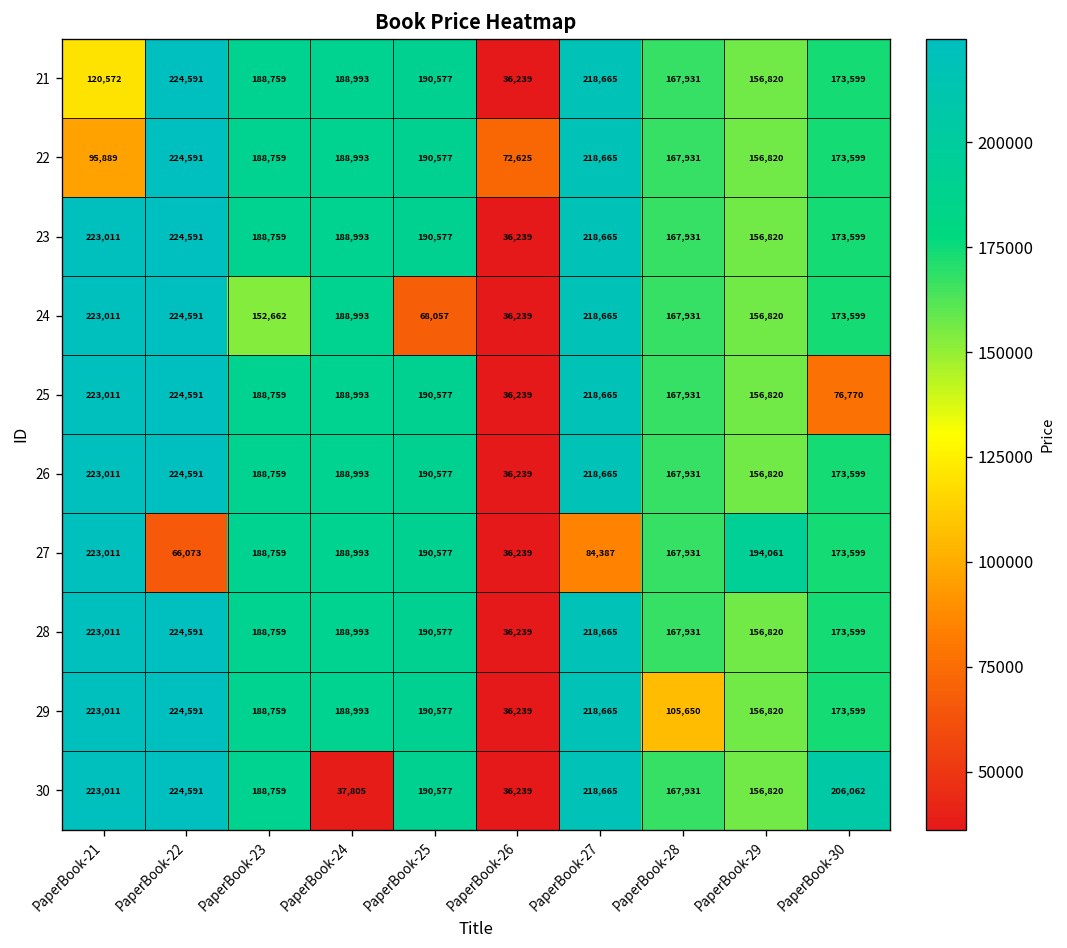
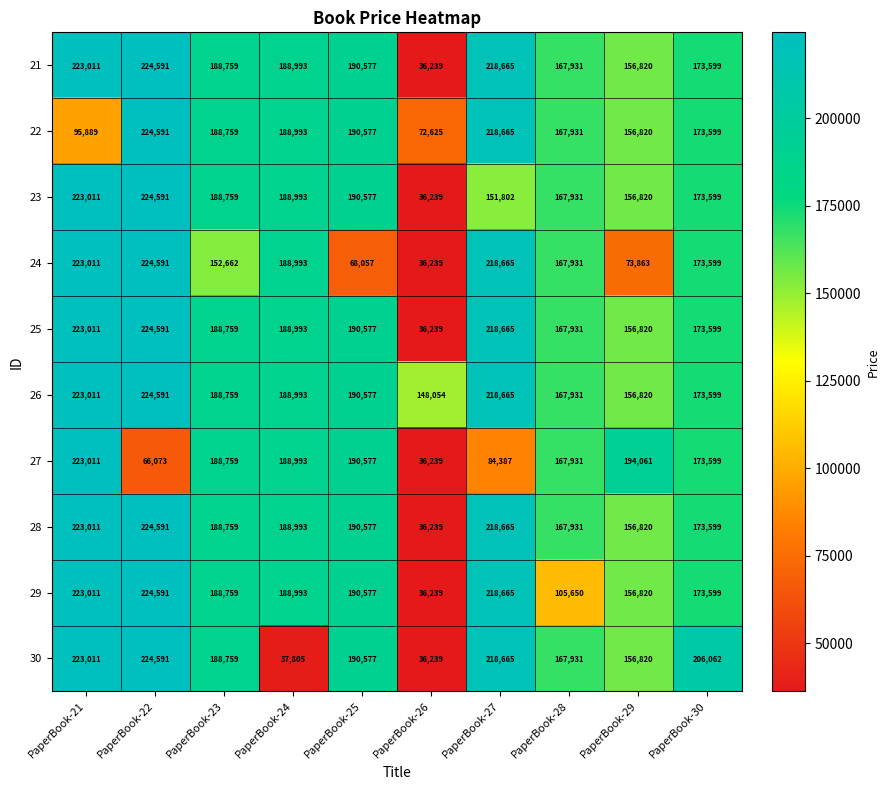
  {
    "21": {
-     "PaperBook-21": "120,572",
+     "PaperBook-21": "223,011",
      "PaperBook-22": "224,591",
      "PaperBook-23": "188,759",
      "PaperBook-24": "188,993",
      "PaperBook-25": "190,577",
      "PaperBook-26": "36,239",
      "PaperBook-27": "218,665",
      "PaperBook-28": "167,931",
      "PaperBook-29": "156,820",
      "PaperBook-30": "173,599"
    },
    "22": {
      "PaperBook-21": "95,889",
      "PaperBook-22": "224,591",
      "PaperBook-23": "188,759",
      "PaperBook-24": "188,993",
      "PaperBook-25": "190,577",
      "PaperBook-26": "72,625",
      "PaperBook-27": "218,665",
      "PaperBook-28": "167,931",
      "PaperBook-29": "156,820",
      "PaperBook-30": "173,599"
    },
    "23": {
      "PaperBook-21": "223,011",
      "PaperBook-22": "224,591",
      "PaperBook-23": "188,759",
      "PaperBook-24": "188,993",
      "PaperBook-25": "190,577",
      "PaperBook-26": "36,239",
-     "PaperBook-27": "218,665",
+     "PaperBook-27": "151,802",
      "PaperBook-28": "167,931",
      "PaperBook-29": "156,820",
      "PaperBook-30": "173,599"
    },
    "24": {
      "PaperBook-21": "223,011",
      "PaperBook-22": "224,591",
      "PaperBook-23": "152,662",
      "PaperBook-24": "188,993",
      "PaperBook-25": "68,057",
      "PaperBook-26": "36,239",
      "PaperBook-27": "218,665",
      "PaperBook-28": "167,931",
-     "PaperBook-29": "156,820",
+     "PaperBook-29": "73,863",
      "PaperBook-30": "173,599"
    },
    "25": {
      "PaperBook-21": "223,011",
      "PaperBook-22": "224,591",
      "PaperBook-23": "188,759",
      "PaperBook-24": "188,993",
      "PaperBook-25": "190,577",
      "PaperBook-26": "36,239",
      "PaperBook-27": "218,665",
      "PaperBook-28": "167,931",
      "PaperBook-29": "156,820",
-     "PaperBook-30": "76,770"
+     "PaperBook-30": "173,599"
    },
    "26": {
      "PaperBook-21": "223,011",
      "PaperBook-22": "224,591",
      "PaperBook-23": "188,759",
      "PaperBook-24": "188,993",
      "PaperBook-25": "190,577",
-     "PaperBook-26": "36,239",
+     "PaperBook-26": "148,054",
      "PaperBook-27": "218,665",
      "PaperBook-28": "167,931",
      "PaperBook-29": "156,820",
      "PaperBook-30": "173,599"
    },
    "27": {
      "PaperBook-21": "223,011",
      "PaperBook-22": "66,073",
      "PaperBook-23": "188,759",
      "PaperBook-24": "188,993",
      "PaperBook-25": "190,577",
      "PaperBook-26": "36,239",
      "PaperBook-27": "84,387",
      "PaperBook-28": "167,931",
      "PaperBook-29": "194,061",
      "PaperBook-30": "173,599"
    },
    "28": {
      "PaperBook-21": "223,011",
      "PaperBook-22": "224,591",
      "PaperBook-23": "188,759",
      "PaperBook-24": "188,993",
      "PaperBook-25": "190,577",
      "PaperBook-26": "36,239",
      "PaperBook-27": "218,665",
      "PaperBook-28": "167,931",
      "PaperBook-29": "156,820",
      "PaperBook-30": "173,599"
    },
    "29": {
      "PaperBook-21": "223,011",
      "PaperBook-22": "224,591",
      "PaperBook-23": "188,759",
      "PaperBook-24": "188,993",
      "PaperBook-25": "190,577",
      "PaperBook-26": "36,239",
      "PaperBook-27": "218,665",
      "PaperBook-28": "105,650",
      "PaperBook-29": "156,820",
      "PaperBook-30": "173,599"
    },
    "30": {
      "PaperBook-21": "223,011",
      "PaperBook-22": "224,591",
      "PaperBook-23": "188,759",
      "PaperBook-24": "37,805",
      "PaperBook-25": "190,577",
      "PaperBook-26": "36,239",
      "PaperBook-27": "218,665",
      "PaperBook-28": "167,931",
      "PaperBook-29": "156,820",
      "PaperBook-30": "206,062"
    }
  }
